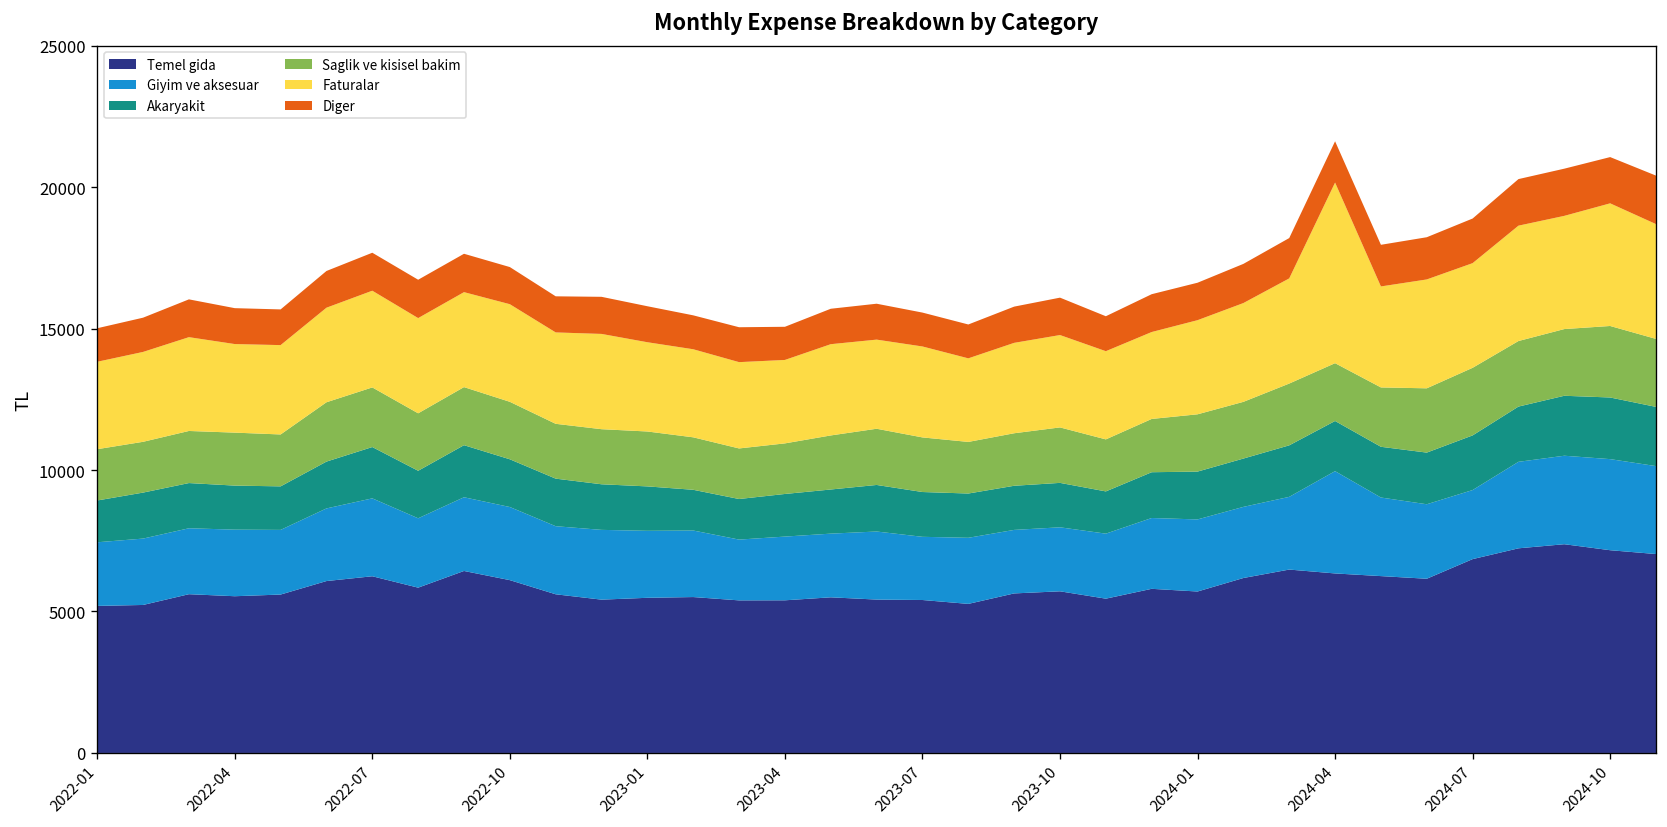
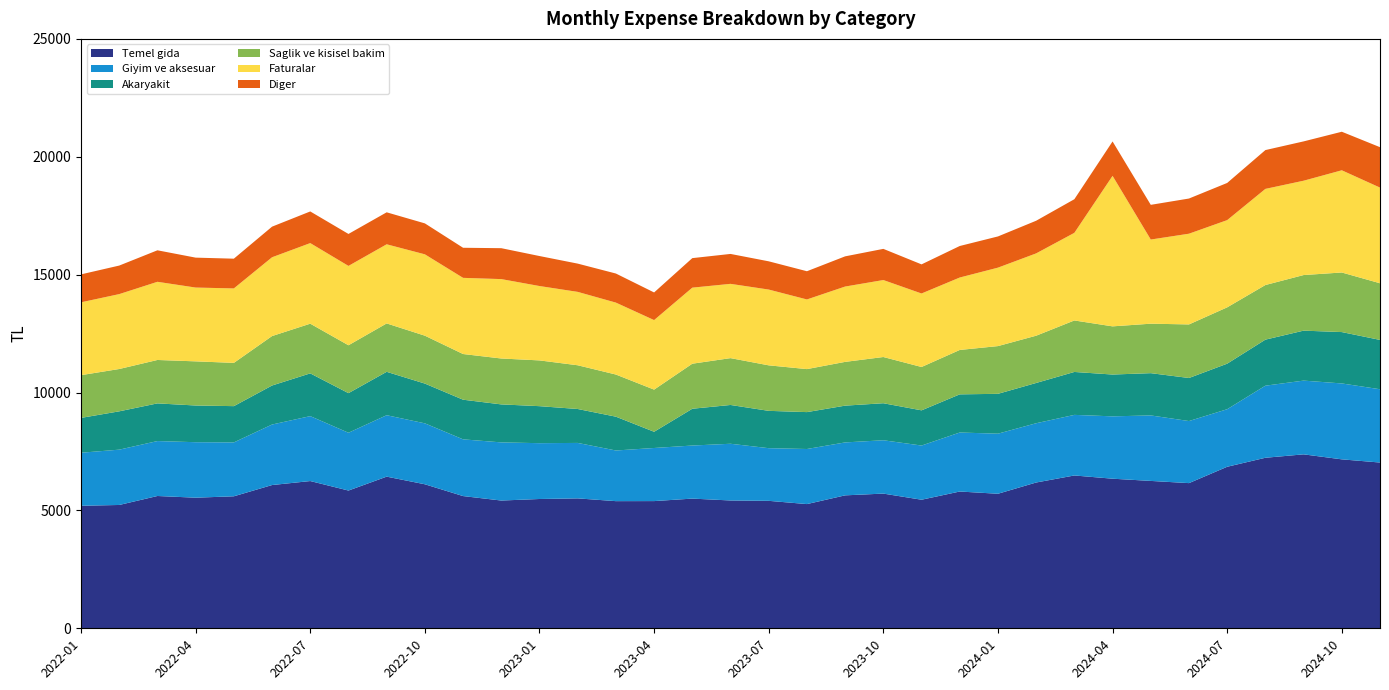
  {
    "Temel gida": {
      "2022-01": 5200,
      "2022-04": 5500,
      "2022-07": 6200,
      "2022-10": 6100,
      "2023-01": 5500,
      "2023-04": 5400,
      "2023-07": 5400,
      "2023-10": 5700,
      "2024-01": 5700,
      "2024-04": 6300,
      "2024-07": 6900,
      "2024-10": 7200
    },
    "Giyim ve aksesuar": {
      "2022-01": 2200,
      "2022-04": 2400,
      "2022-07": 2800,
      "2022-10": 2600,
      "2023-01": 2400,
      "2023-04": 2300,
      "2023-07": 2200,
      "2023-10": 2300,
      "2024-01": 2500,
-     "2024-04": 3600,
+     "2024-04": 2600,
      "2024-07": 2400,
      "2024-10": 3200
    },
    "Akaryakit": {
      "2022-01": 1500,
      "2022-04": 1600,
      "2022-07": 1800,
      "2022-10": 1700,
      "2023-01": 1600,
-     "2023-04": 1500,
+     "2023-04": 700,
      "2023-07": 1600,
      "2023-10": 1600,
      "2024-01": 1700,
      "2024-04": 1800,
      "2024-07": 1900,
      "2024-10": 2200
    },
    "Saglik ve kisisel bakim": {
      "2022-01": 1800,
      "2022-04": 1900,
      "2022-07": 2100,
      "2022-10": 2000,
      "2023-01": 1900,
      "2023-04": 1800,
      "2023-07": 1900,
      "2023-10": 2000,
      "2024-01": 2000,
      "2024-04": 2000,
      "2024-07": 2400,
      "2024-10": 2500
    },
    "Faturalar": {
      "2022-01": 3100,
      "2022-04": 3100,
      "2022-07": 3400,
      "2022-10": 3500,
      "2023-01": 3200,
      "2023-04": 2900,
      "2023-07": 3200,
      "2023-10": 3300,
      "2024-01": 3300,
      "2024-04": 6400,
      "2024-07": 3700,
      "2024-10": 4300
    },
    "Diger": {
      "2022-01": 1200,
      "2022-04": 1300,
      "2022-07": 1300,
      "2022-10": 1300,
      "2023-01": 1300,
      "2023-04": 1200,
      "2023-07": 1200,
      "2023-10": 1300,
      "2024-01": 1300,
      "2024-04": 1500,
      "2024-07": 1600,
      "2024-10": 1600
    }
  }
